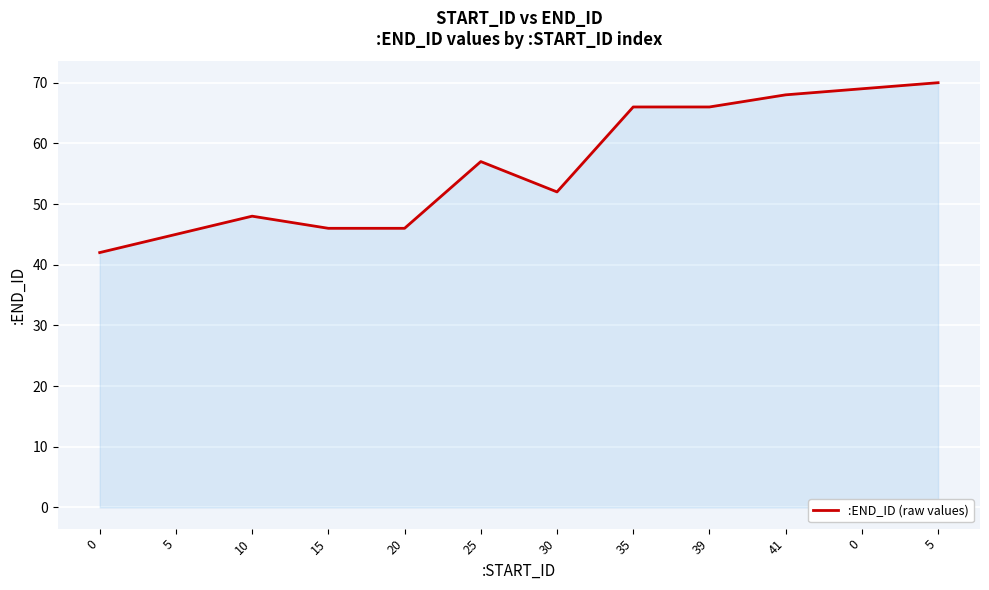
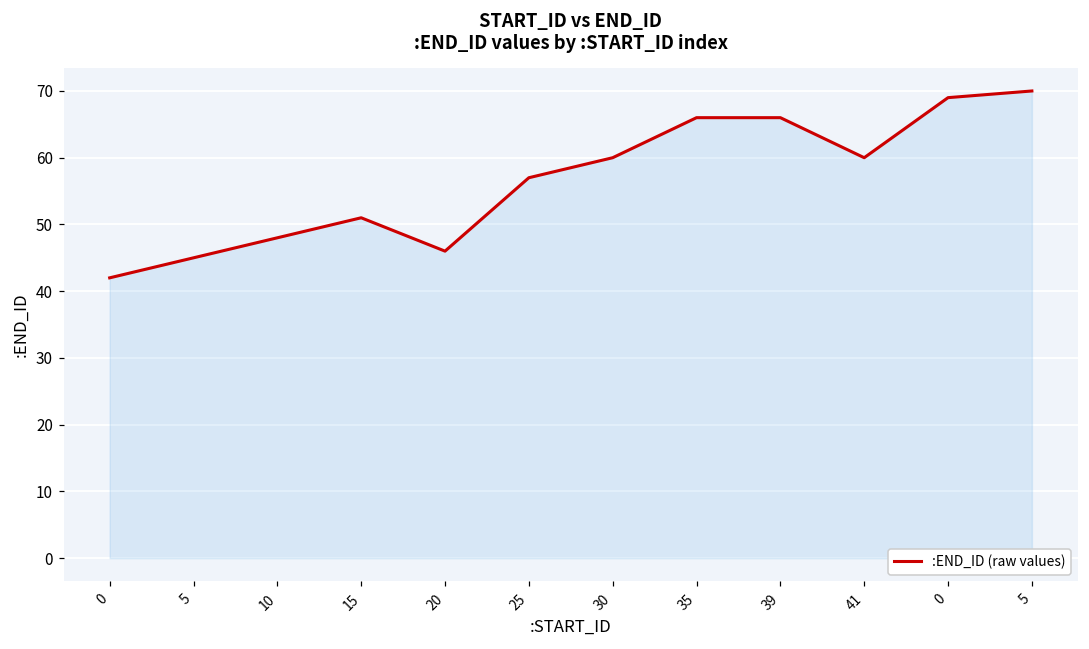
  {
    "10": 48,
-   "15": 46,
+   "15": 51,
    "20": 46,
    "25": 57,
-   "30": 52,
+   "30": 60,
    "35": 66,
    "39": 66,
-   "41": 68
+   "41": 60
  }
